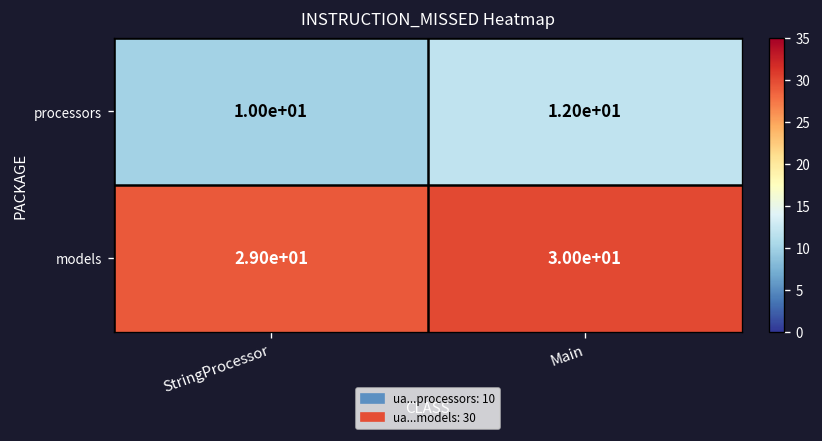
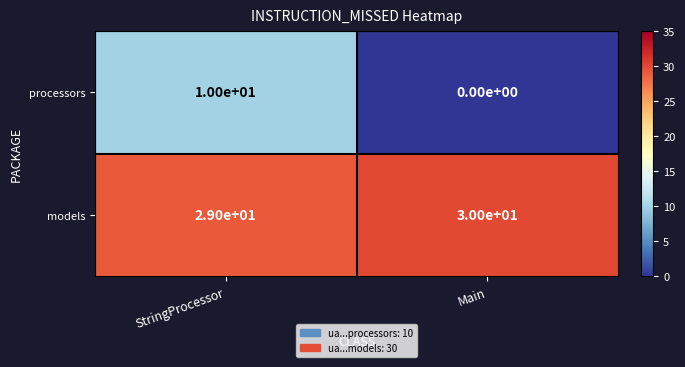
  {
    "processors": {
      "StringProcessor": "1.00e+01",
-     "Main": "1.20e+01"
+     "Main": "0.00e+00"
    },
    "models": {
      "StringProcessor": "2.90e+01",
      "Main": "3.00e+01"
    }
  }
